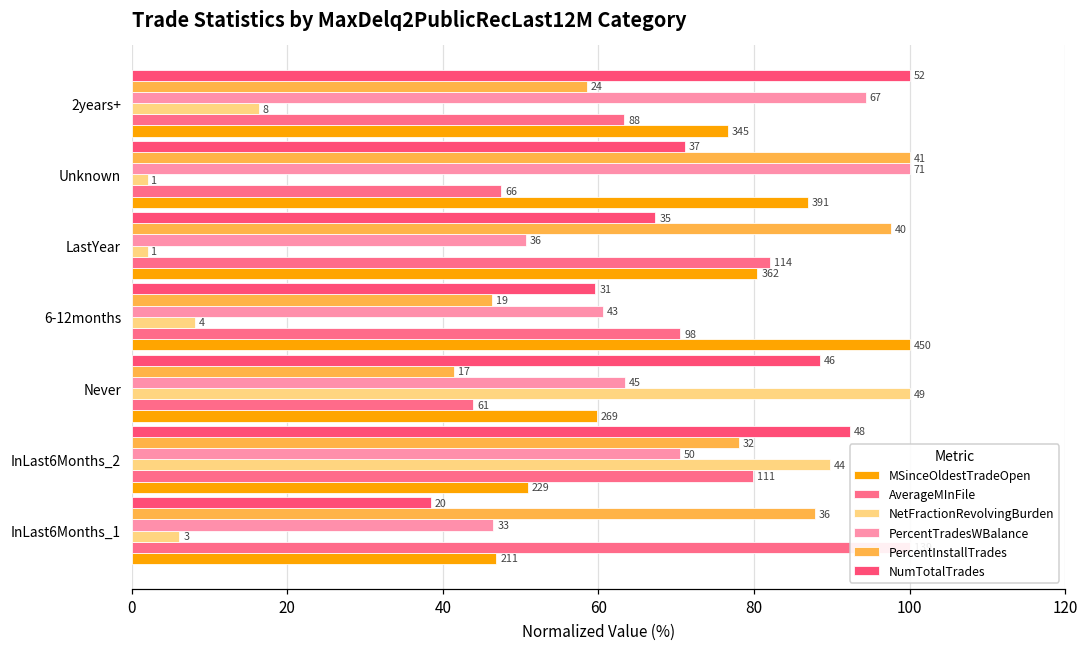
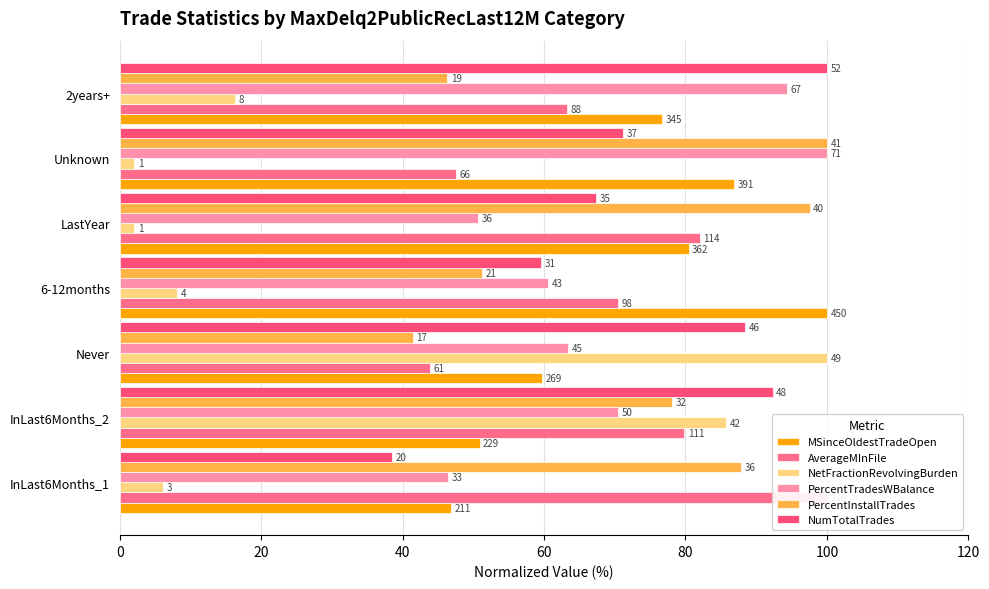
  {
    "NetFractionRevolvingBurden": {
-     "InLast6Months_2": 44
+     "InLast6Months_2": 42
    },
    "PercentInstallTrades": {
-     "2years+": 24,
-     "6-12months": 19
+     "2years+": 19,
+     "6-12months": 21
    }
  }
